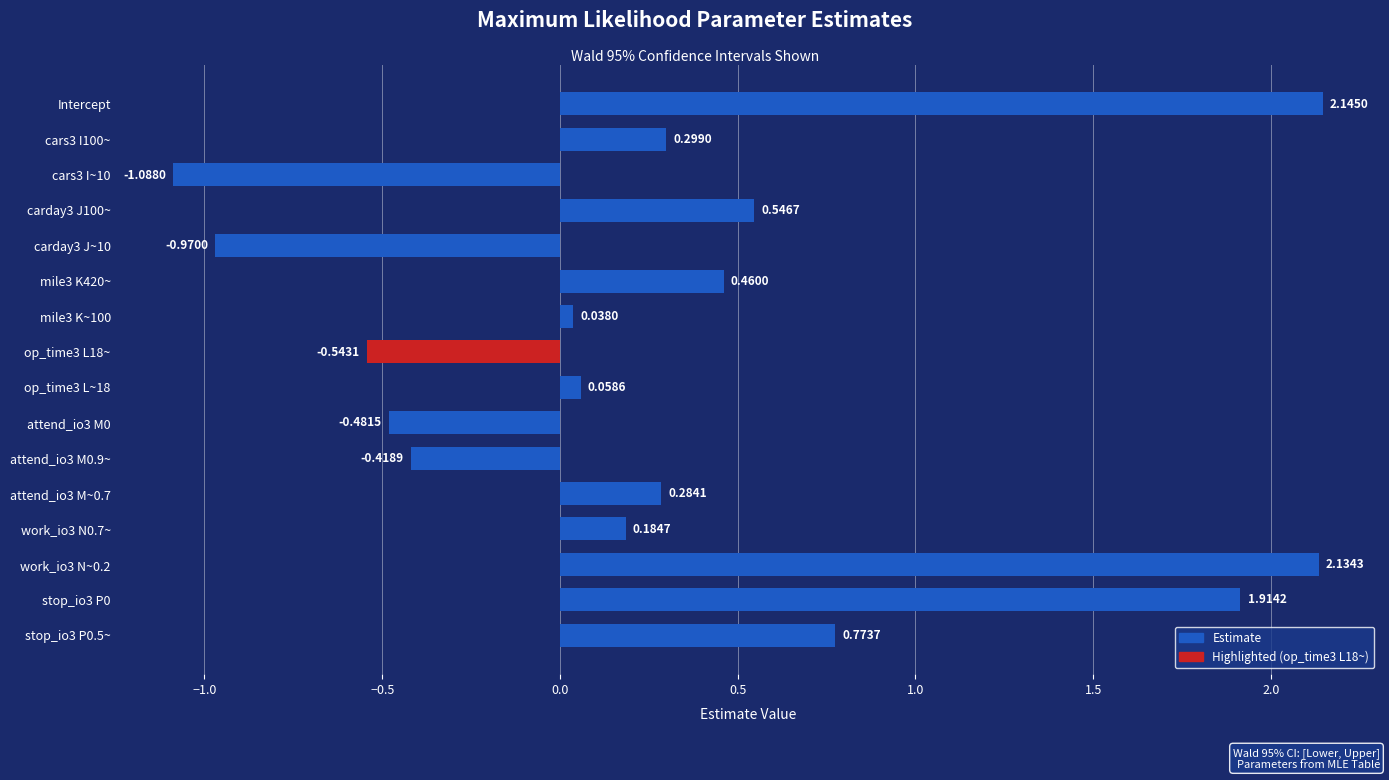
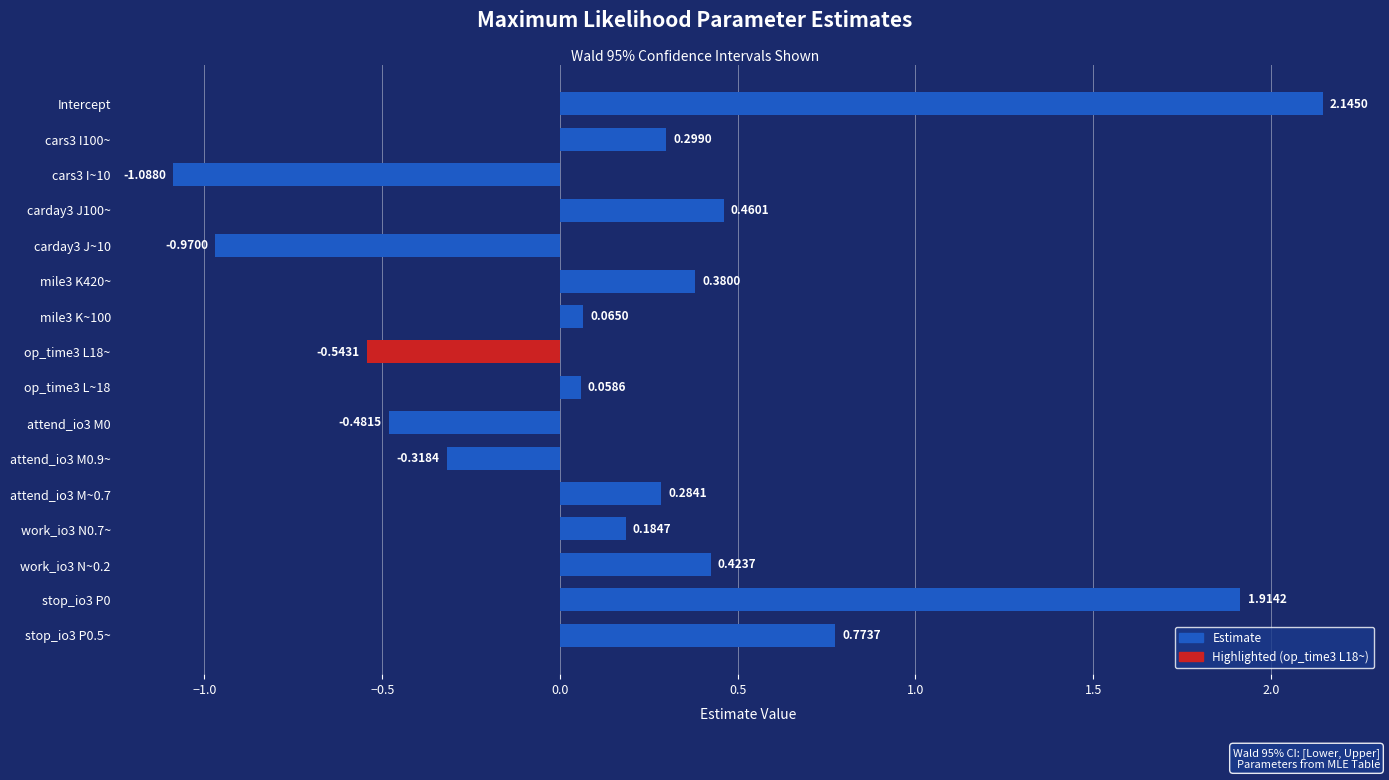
  {
    "Intercept": 2.1450,
    "cars3 I100~": 0.2990,
    "cars3 I~10": -1.0880,
-   "carday3 J100~": 0.5467,
+   "carday3 J100~": 0.4601,
    "carday3 J~10": -0.9700,
-   "mile3 K420~": 0.4600,
-   "mile3 K~100": 0.0380,
+   "mile3 K420~": 0.3800,
+   "mile3 K~100": 0.0650,
    "op_time3 L18~": -0.5431,
    "op_time3 L~18": 0.0586,
    "attend_io3 M0": -0.4815,
-   "attend_io3 M0.9~": -0.4189,
+   "attend_io3 M0.9~": -0.3184,
    "attend_io3 M~0.7": 0.2841,
    "work_io3 N0.7~": 0.1847,
-   "work_io3 N~0.2": 2.1343,
+   "work_io3 N~0.2": 0.4237,
    "stop_io3 P0": 1.9142,
    "stop_io3 P0.5~": 0.7737
  }
